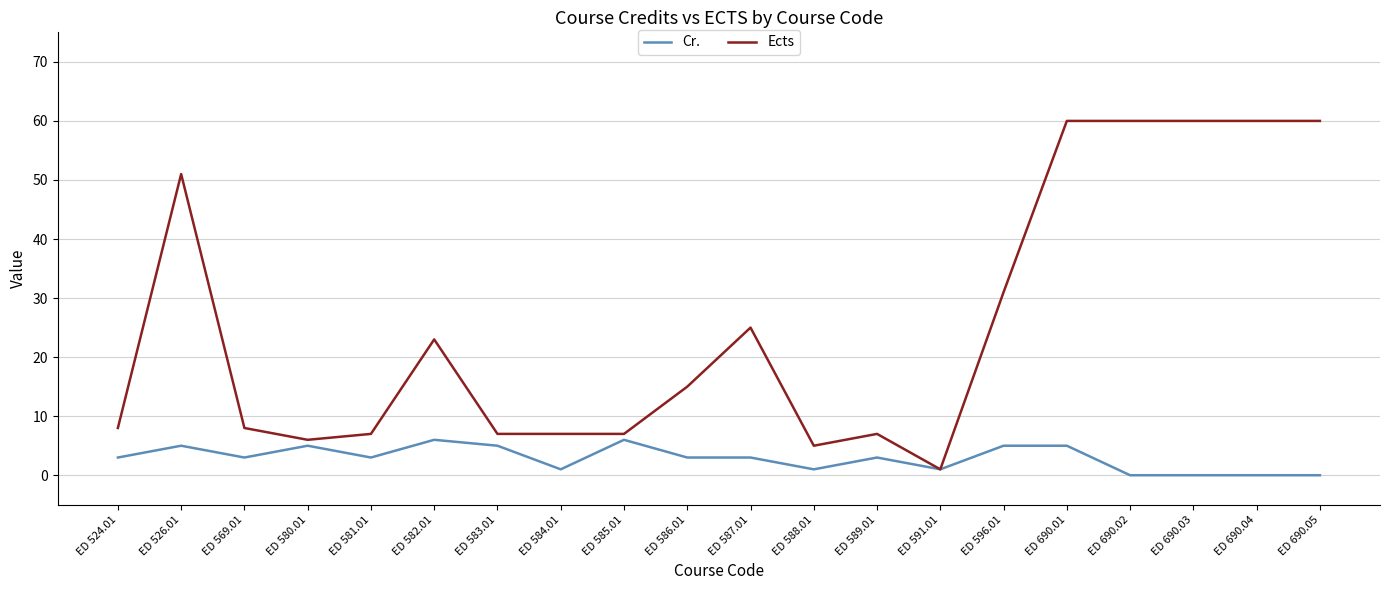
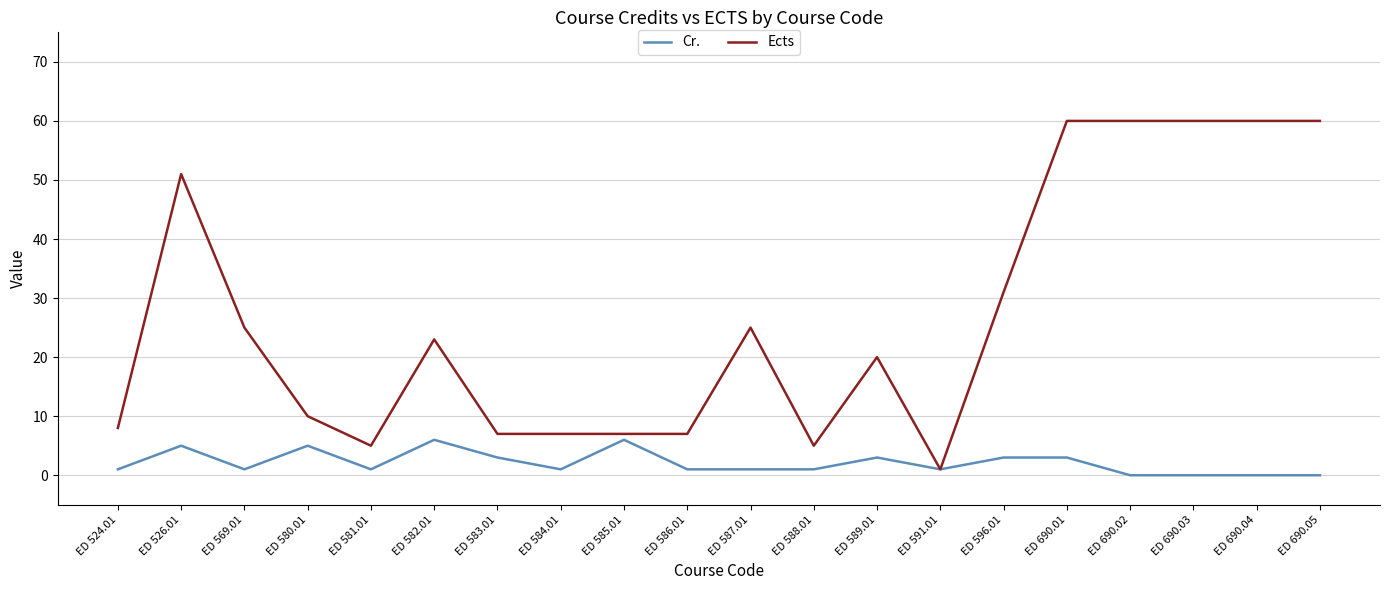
  {
    "Cr.": {
-     "ED 524.01": 3,
+     "ED 524.01": 1,
      "ED 526.01": 5,
-     "ED 569.01": 3,
+     "ED 569.01": 1,
      "ED 580.01": 5,
-     "ED 581.01": 3,
+     "ED 581.01": 1,
      "ED 582.01": 6,
-     "ED 583.01": 5,
+     "ED 583.01": 3,
      "ED 584.01": 1,
      "ED 585.01": 6,
-     "ED 586.01": 3,
-     "ED 587.01": 3,
+     "ED 586.01": 1,
+     "ED 587.01": 1,
      "ED 588.01": 1,
      "ED 589.01": 3,
-     "ED 596.01": 5,
-     "ED 690.01": 5,
+     "ED 596.01": 3,
+     "ED 690.01": 3,
      "ED 690.02": 0,
      "ED 690.03": 0,
      "ED 690.04": 0,
      "ED 690.05": 0
    },
    "Ects": {
      "ED 524.01": 8,
      "ED 526.01": 51,
-     "ED 569.01": 8,
-     "ED 580.01": 6,
-     "ED 581.01": 7,
+     "ED 569.01": 25,
+     "ED 580.01": 10,
+     "ED 581.01": 5,
      "ED 582.01": 23,
      "ED 583.01": 7,
      "ED 584.01": 7,
      "ED 585.01": 7,
-     "ED 586.01": 15,
+     "ED 586.01": 7,
      "ED 587.01": 25,
      "ED 588.01": 5,
-     "ED 589.01": 7,
+     "ED 589.01": 20,
      "ED 596.01": 31,
      "ED 690.01": 60,
      "ED 690.02": 60,
      "ED 690.03": 60,
      "ED 690.04": 60,
      "ED 690.05": 60
    }
  }
